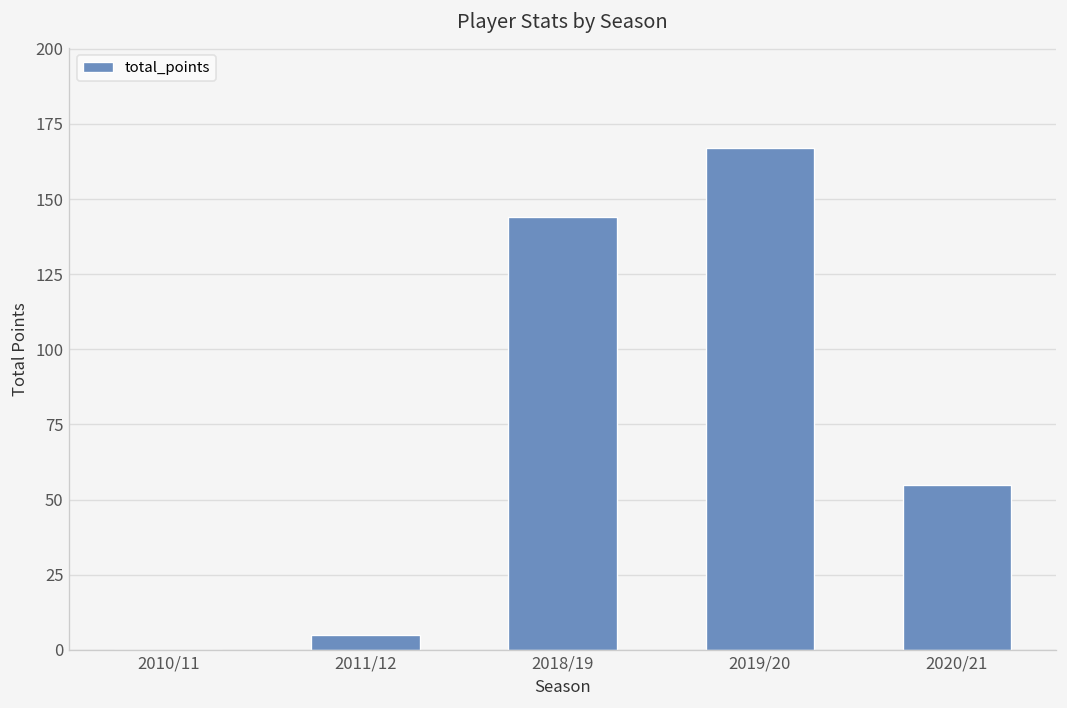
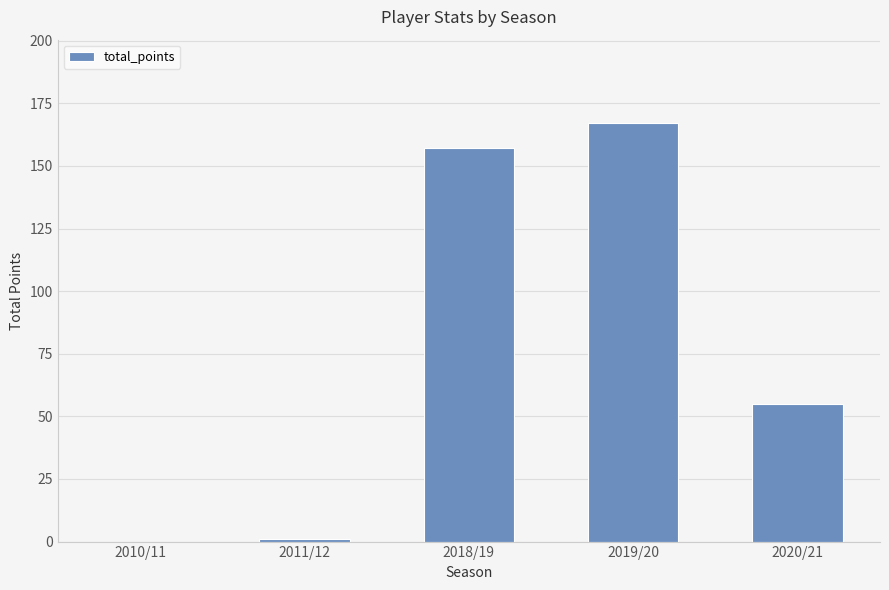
  {
    "2010/11": 0,
-   "2011/12": 5,
-   "2018/19": 144,
+   "2011/12": 1,
+   "2018/19": 157,
    "2019/20": 167,
    "2020/21": 55
  }
